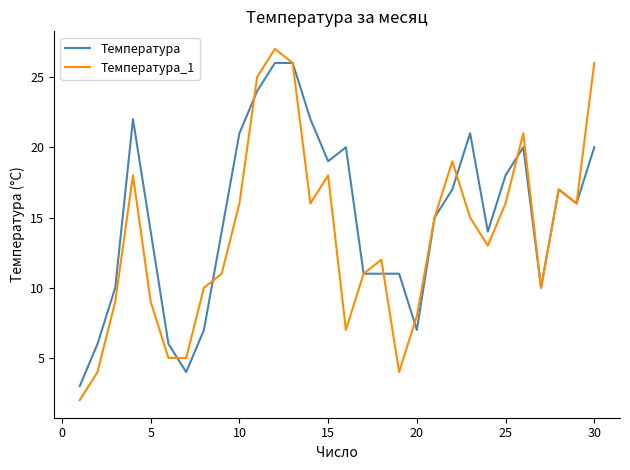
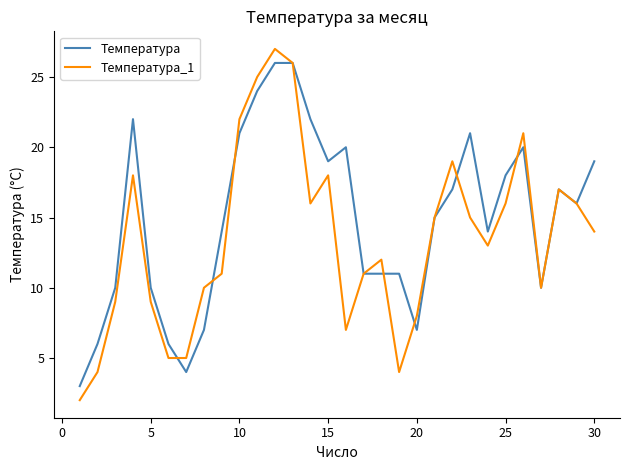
  {
    "Температура": {
-     "5": 14,
+     "5": 10,
      "10": 21,
      "15": 19,
      "20": 7,
      "25": 18,
-     "30": 20
+     "30": 19
    },
    "Температура_1": {
      "5": 9,
-     "10": 16,
+     "10": 22,
      "15": 18,
      "20": 8,
      "25": 16,
-     "30": 26
+     "30": 14
    }
  }
